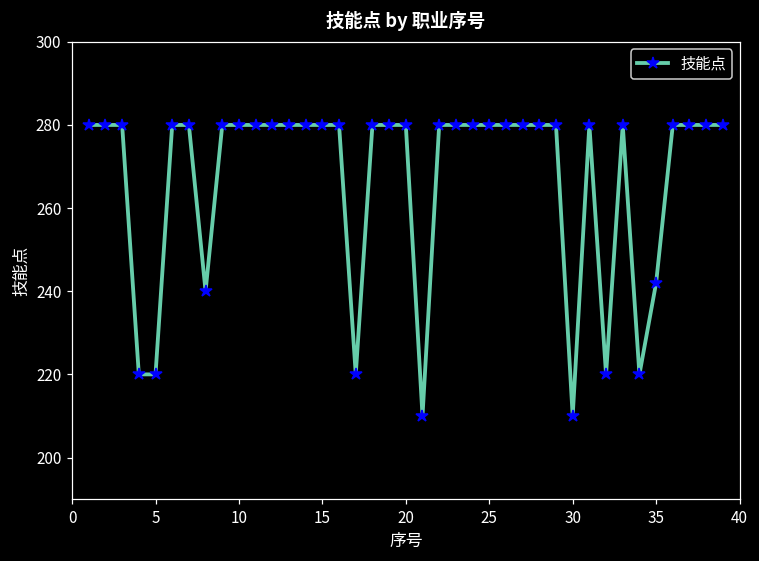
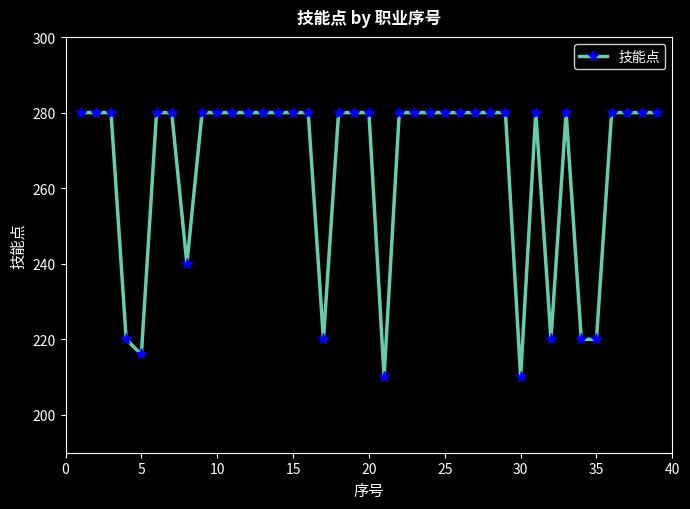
  {
-   "5": 220,
+   "5": 216,
    "10": 280,
    "15": 280,
    "20": 280,
    "25": 280,
    "30": 210,
-   "35": 242
+   "35": 220
  }
